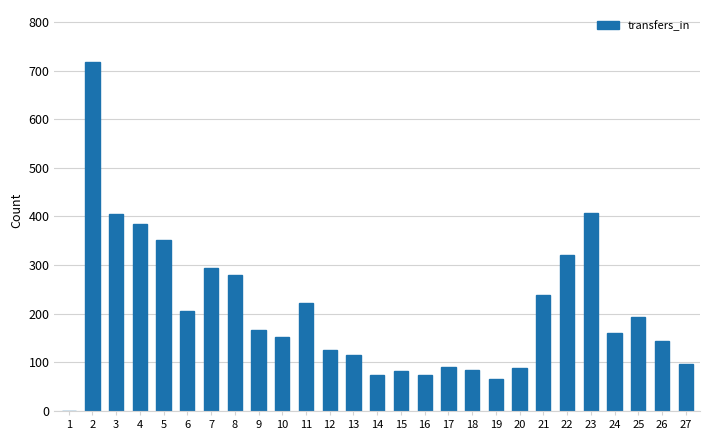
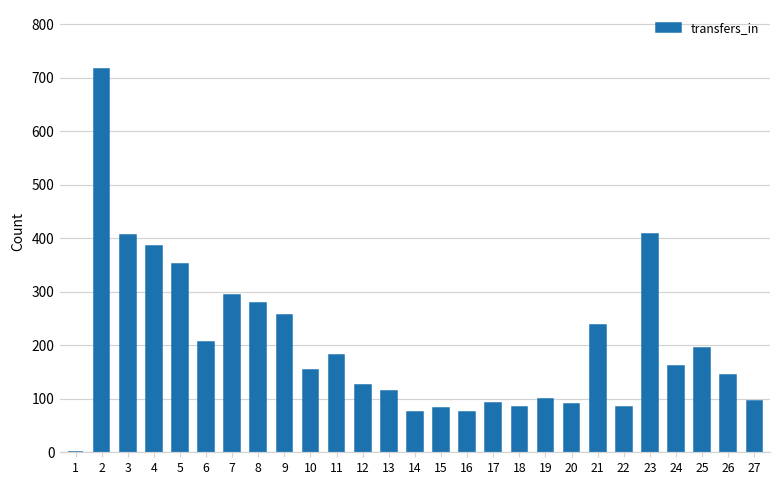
  {
    "1": 0,
    "2": 720,
    "3": 410,
    "4": 390,
    "5": 350,
    "6": 210,
    "7": 290,
    "8": 280,
-   "9": 170,
+   "9": 260,
    "10": 150,
-   "11": 220,
+   "11": 180,
    "12": 130,
    "13": 120,
    "14": 70,
    "15": 80,
    "16": 70,
    "17": 90,
    "18": 90,
-   "19": 70,
+   "19": 100,
    "20": 90,
    "21": 240,
-   "22": 320,
+   "22": 80,
    "23": 410,
    "24": 160,
    "25": 190,
    "26": 140,
    "27": 100
  }
